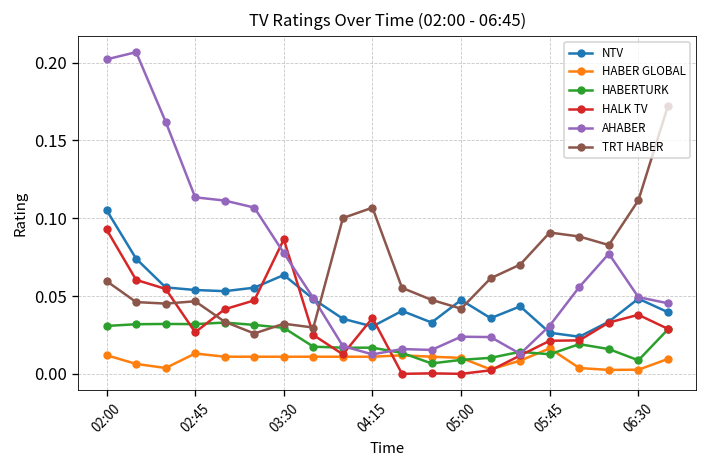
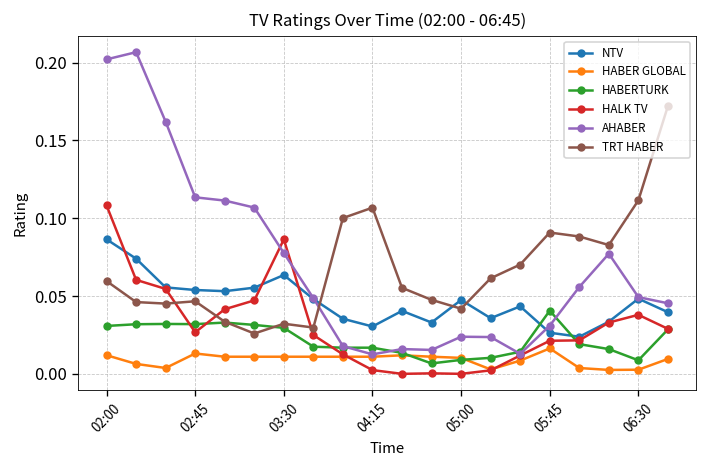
  {
    "NTV": {
-     "02:00": 0.105,
+     "02:00": 0.086,
      "02:45": 0.054,
      "03:30": 0.064,
      "04:15": 0.030,
      "05:00": 0.047,
      "05:45": 0.026
    },
    "HABER GLOBAL": {
      "02:00": 0.012,
      "02:45": 0.013,
      "03:30": 0.011,
      "05:45": 0.016,
      "06:30": 0.003
    },
    "HABERTURK": {
      "02:00": 0.031,
      "02:45": 0.032,
      "03:30": 0.030,
      "04:15": 0.017,
-     "05:45": 0.013,
+     "05:45": 0.041,
      "06:30": 0.009
    },
    "HALK TV": {
-     "02:00": 0.093,
+     "02:00": 0.108,
      "02:45": 0.027,
      "03:30": 0.086,
-     "04:15": 0.036,
+     "04:15": 0.002,
      "05:00": 0.000,
      "05:45": 0.021,
      "06:30": 0.038
    },
    "AHABER": {
      "02:00": 0.202,
      "02:45": 0.113,
      "03:30": 0.078,
      "05:00": 0.024,
      "05:45": 0.031
    },
    "TRT HABER": {
      "02:00": 0.060,
      "02:45": 0.047,
      "03:30": 0.032,
      "04:15": 0.107,
      "05:00": 0.042,
      "05:45": 0.091,
      "06:30": 0.111
    }
  }
